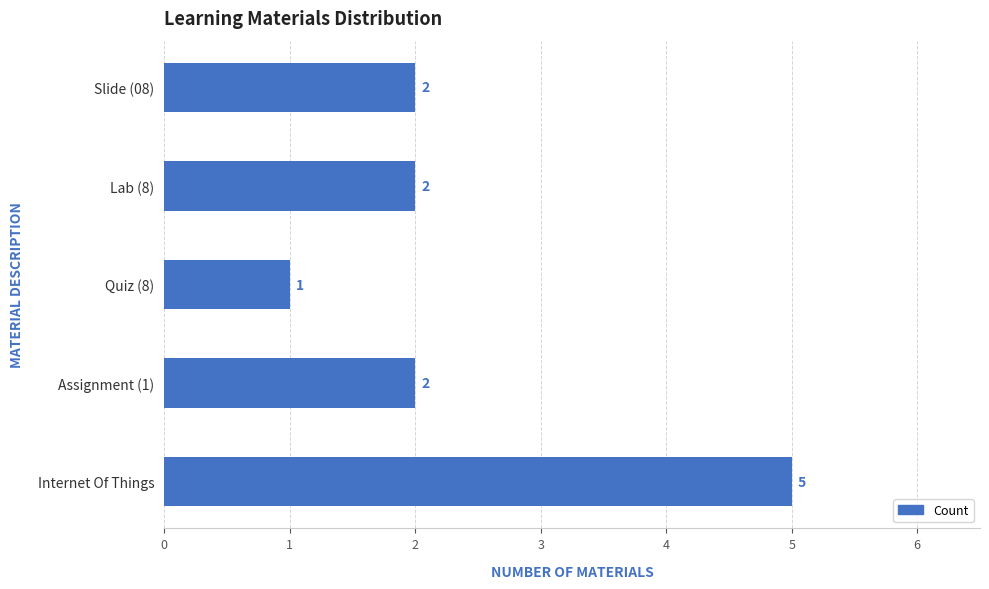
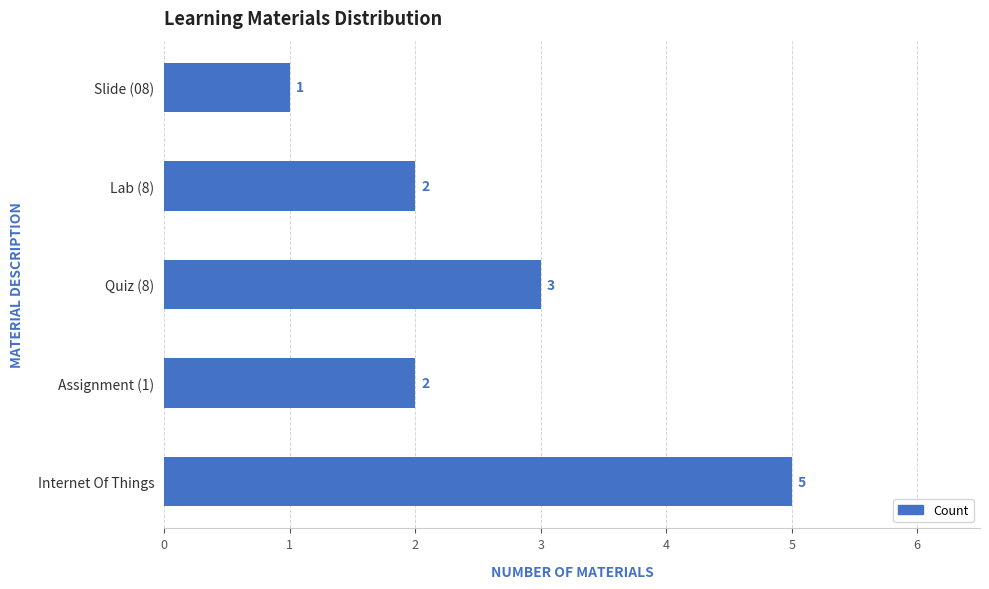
  {
-   "Slide (08)": 2,
+   "Slide (08)": 1,
    "Lab (8)": 2,
-   "Quiz (8)": 1,
+   "Quiz (8)": 3,
    "Assignment (1)": 2,
    "Internet Of Things": 5
  }
